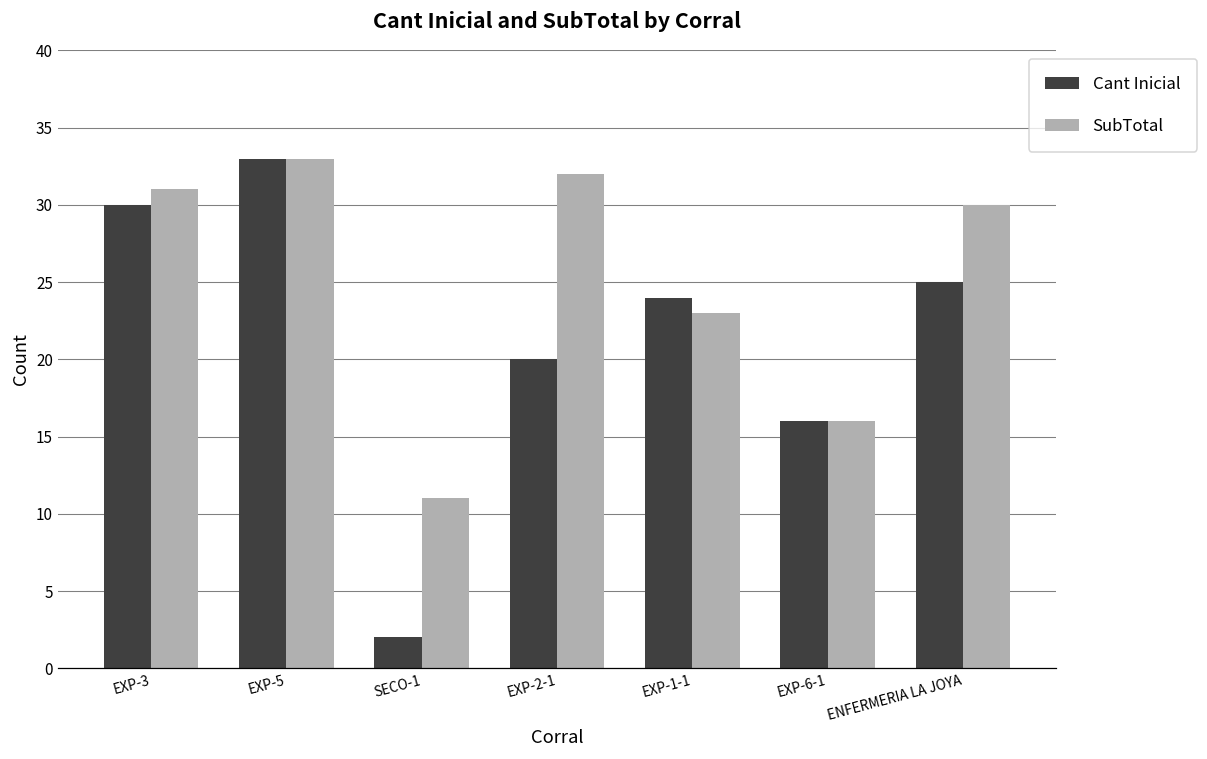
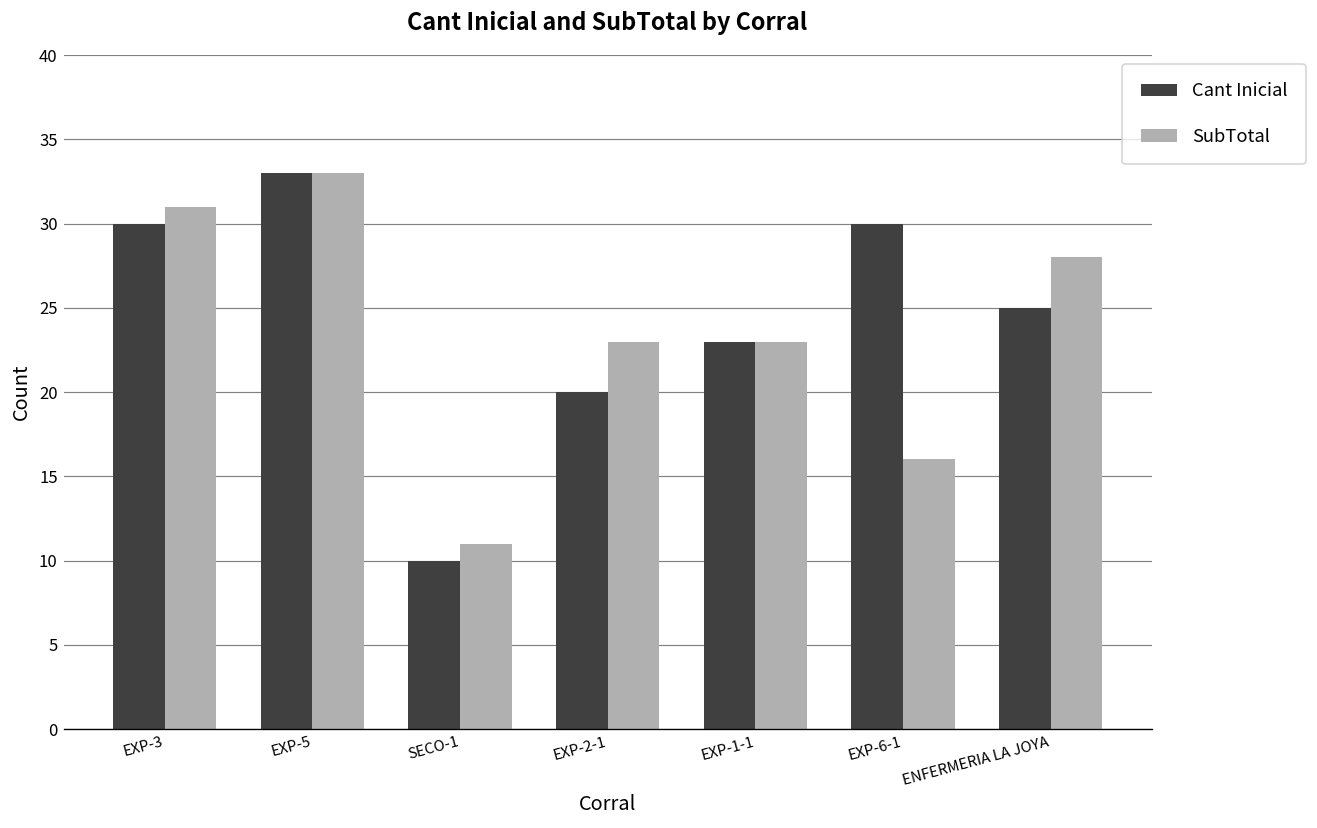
  {
    "Cant Inicial": {
      "EXP-3": 30,
      "EXP-5": 33,
-     "SECO-1": 2,
+     "SECO-1": 10,
      "EXP-2-1": 20,
-     "EXP-1-1": 24,
-     "EXP-6-1": 16,
+     "EXP-1-1": 23,
+     "EXP-6-1": 30,
      "ENFERMERIA LA JOYA": 25
    },
    "SubTotal": {
      "EXP-3": 31,
      "EXP-5": 33,
      "SECO-1": 11,
-     "EXP-2-1": 32,
+     "EXP-2-1": 23,
      "EXP-1-1": 23,
      "EXP-6-1": 16,
-     "ENFERMERIA LA JOYA": 30
+     "ENFERMERIA LA JOYA": 28
    }
  }
